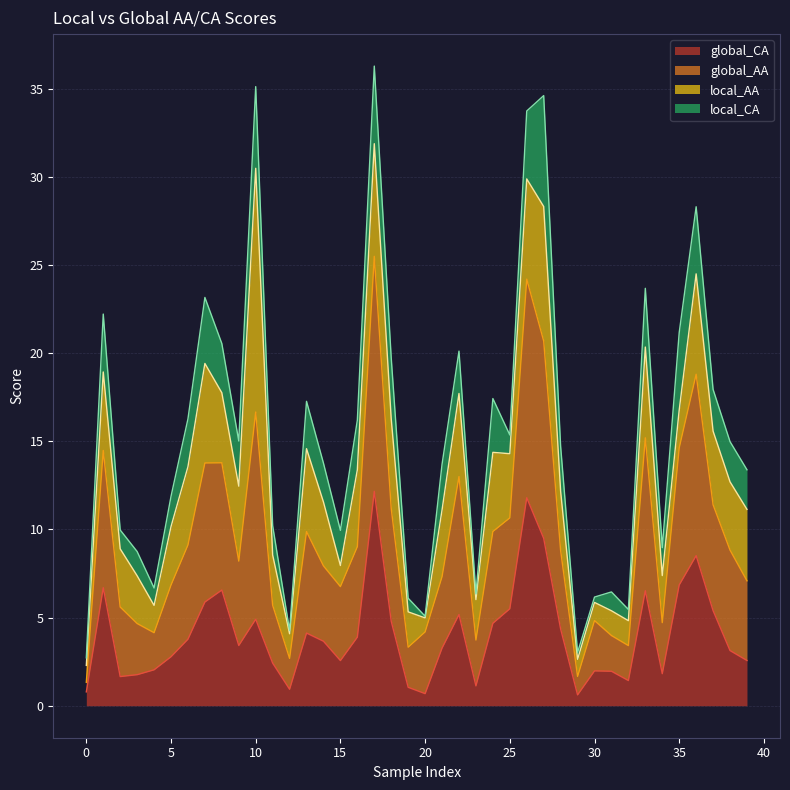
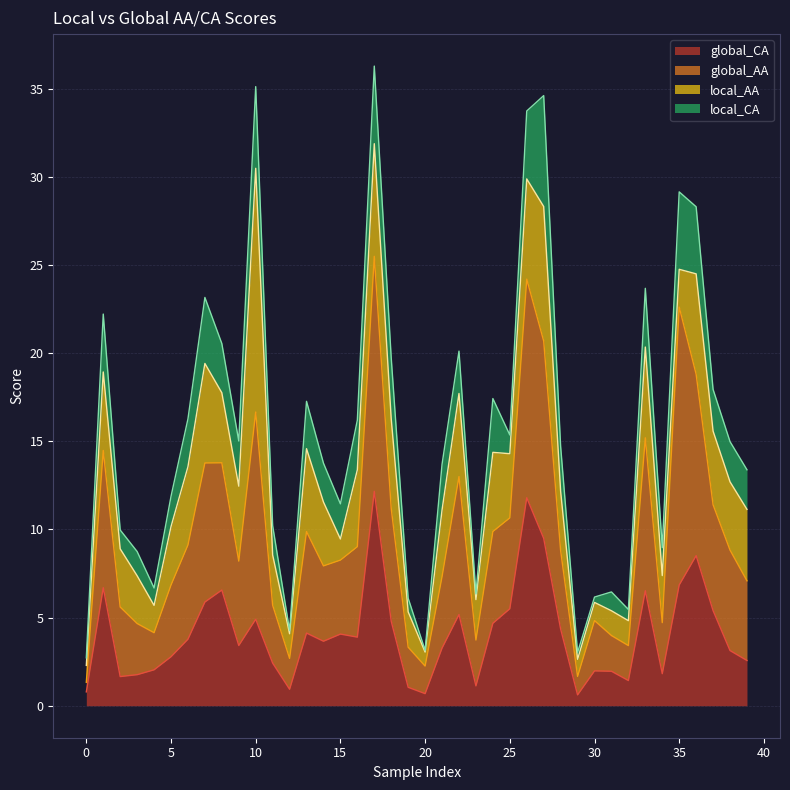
  {
    "global_CA": {
      "0": 0.8,
      "5": 2.8,
      "10": 4.9,
-     "15": 2.6,
+     "15": 4.1,
      "20": 0.7,
      "25": 5.5,
      "30": 2.0,
      "35": 6.9
    },
    "global_AA": {
      "0": 0.5,
      "5": 4.1,
      "10": 11.8,
      "15": 4.2,
-     "20": 3.5,
+     "20": 1.6,
      "25": 5.2,
      "30": 2.9,
-     "35": 7.8
+     "35": 15.8
    },
    "local_AA": {
      "0": 1.0,
      "5": 3.3,
      "10": 13.8,
      "15": 1.2,
      "25": 3.6,
      "30": 1.0,
      "35": 2.1
    },
    "local_CA": {
      "0": 0.4,
      "5": 1.7,
      "10": 4.6,
      "15": 2.0,
      "25": 1.1,
      "30": 0.3,
      "35": 4.4
    }
  }
